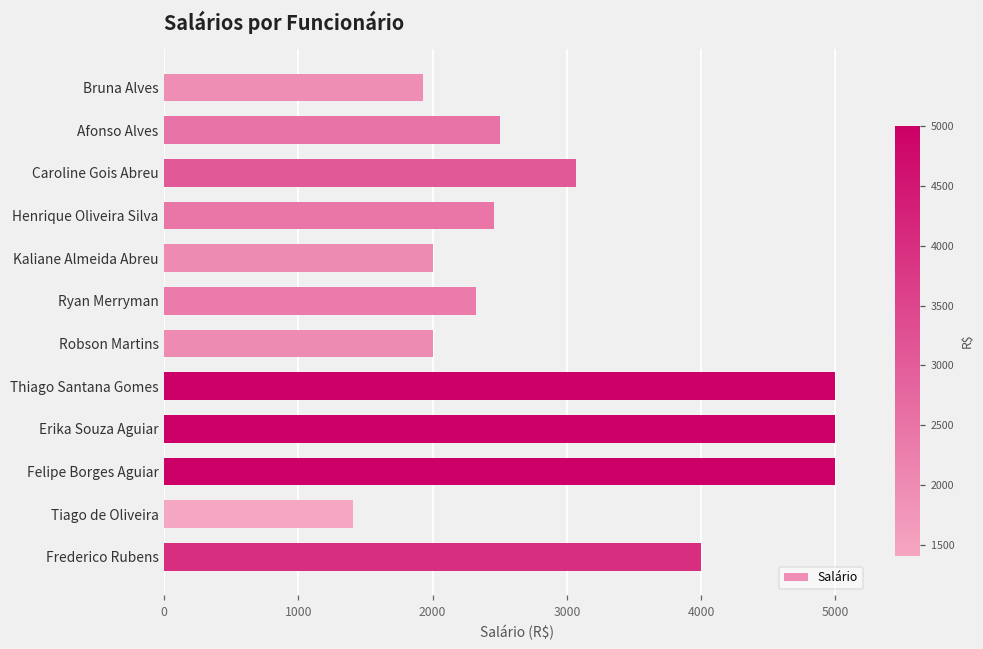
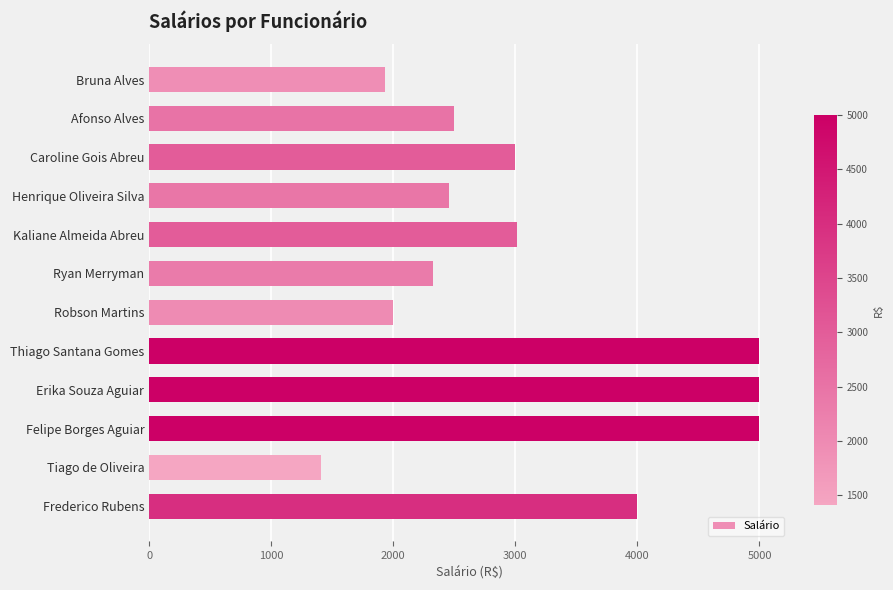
  {
    "Bruna Alves": 1930,
    "Afonso Alves": 2500,
-   "Caroline Gois Abreu": 3070,
+   "Caroline Gois Abreu": 3000,
    "Henrique Oliveira Silva": 2450,
-   "Kaliane Almeida Abreu": 2000,
+   "Kaliane Almeida Abreu": 3010,
    "Ryan Merryman": 2330,
    "Robson Martins": 2000,
    "Thiago Santana Gomes": 5000,
    "Erika Souza Aguiar": 5000,
    "Felipe Borges Aguiar": 5000,
    "Tiago de Oliveira": 1410,
    "Frederico Rubens": 4000
  }
